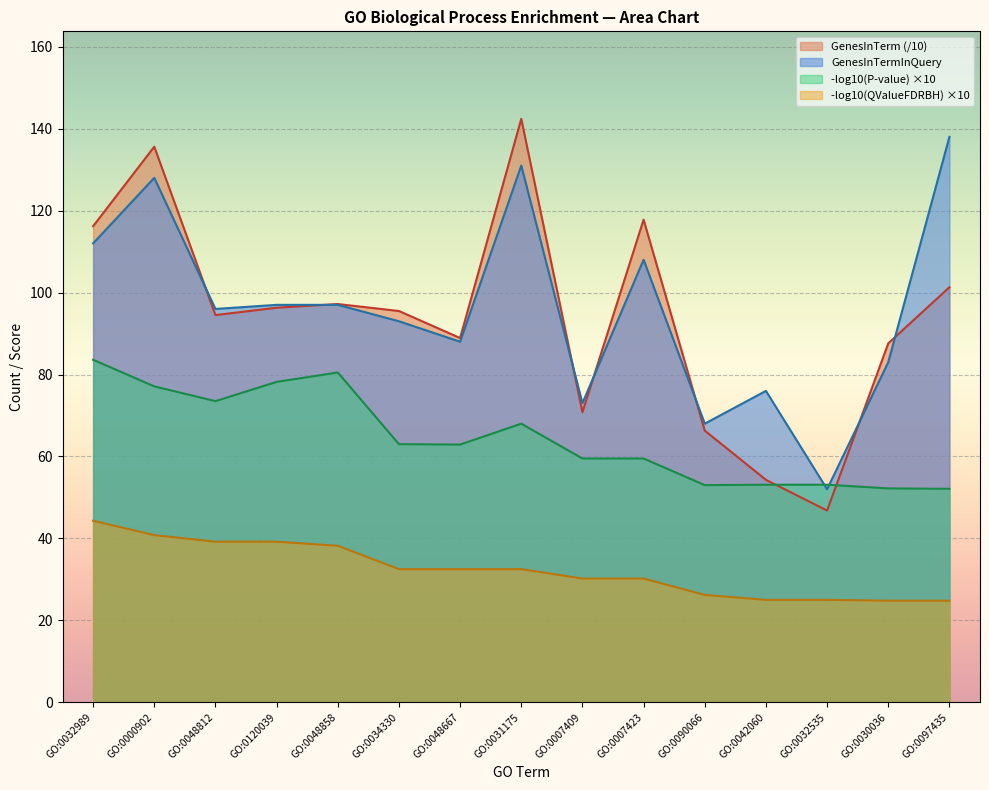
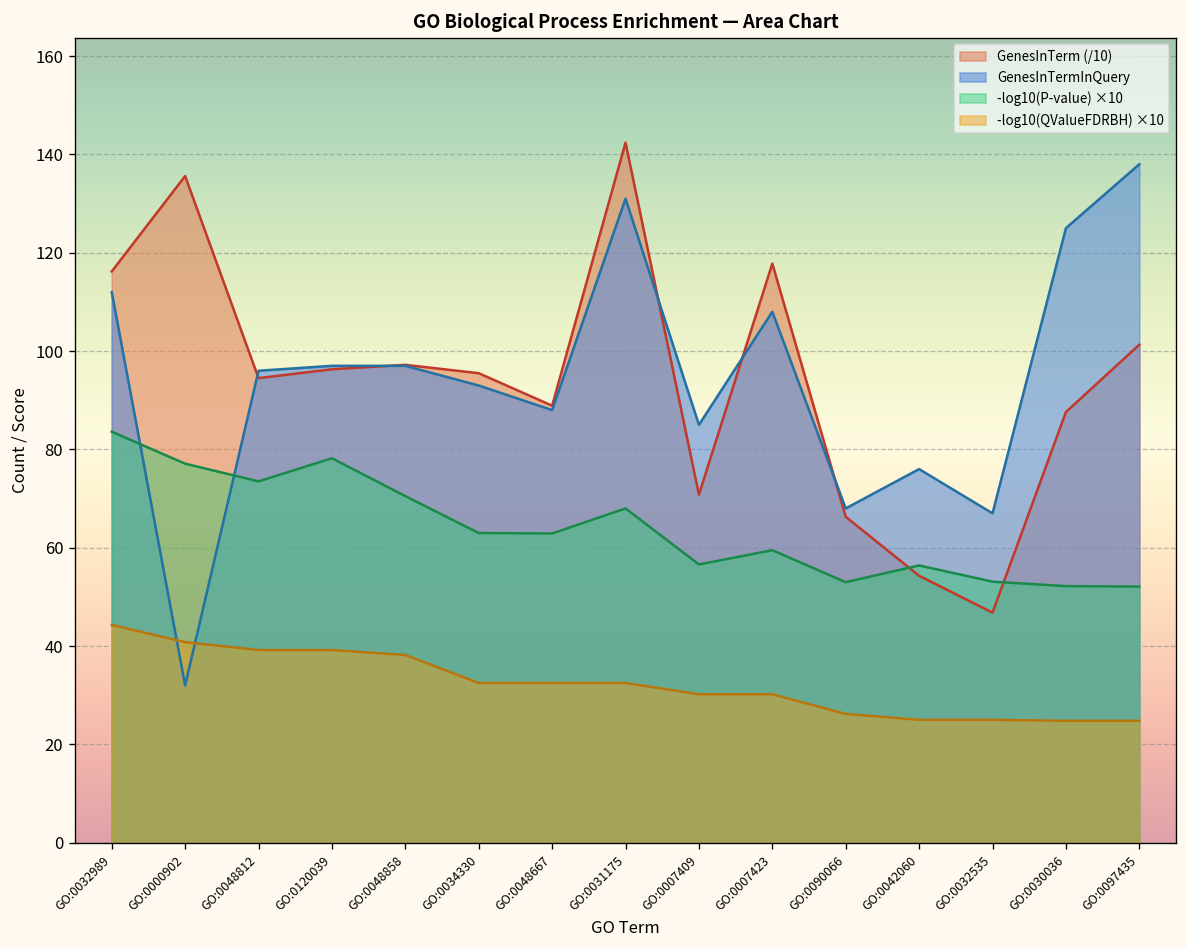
  {
    "GenesInTermInQuery": {
      "GO:0032989": 112,
-     "GO:0000902": 128,
+     "GO:0000902": 32,
      "GO:0048812": 96,
      "GO:0120039": 97,
      "GO:0034330": 93,
      "GO:0048667": 88,
      "GO:0031175": 131,
-     "GO:0007409": 73,
+     "GO:0007409": 85,
      "GO:0007423": 108,
      "GO:0090066": 68,
      "GO:0042060": 76,
-     "GO:0032535": 52,
-     "GO:0030036": 83,
+     "GO:0032535": 67,
+     "GO:0030036": 125,
      "GO:0097435": 138
    },
    "-log10(P-value) ×10": {
      "GO:0032989": 84,
      "GO:0000902": 77,
      "GO:0048812": 74,
      "GO:0120039": 78,
-     "GO:0048858": 81,
+     "GO:0048858": 71,
      "GO:0034330": 63,
      "GO:0048667": 63,
      "GO:0031175": 68,
-     "GO:0007409": 60,
+     "GO:0007409": 57,
      "GO:0007423": 60,
      "GO:0090066": 53,
-     "GO:0042060": 53,
+     "GO:0042060": 56,
      "GO:0032535": 53,
      "GO:0030036": 52,
      "GO:0097435": 52
    }
  }
